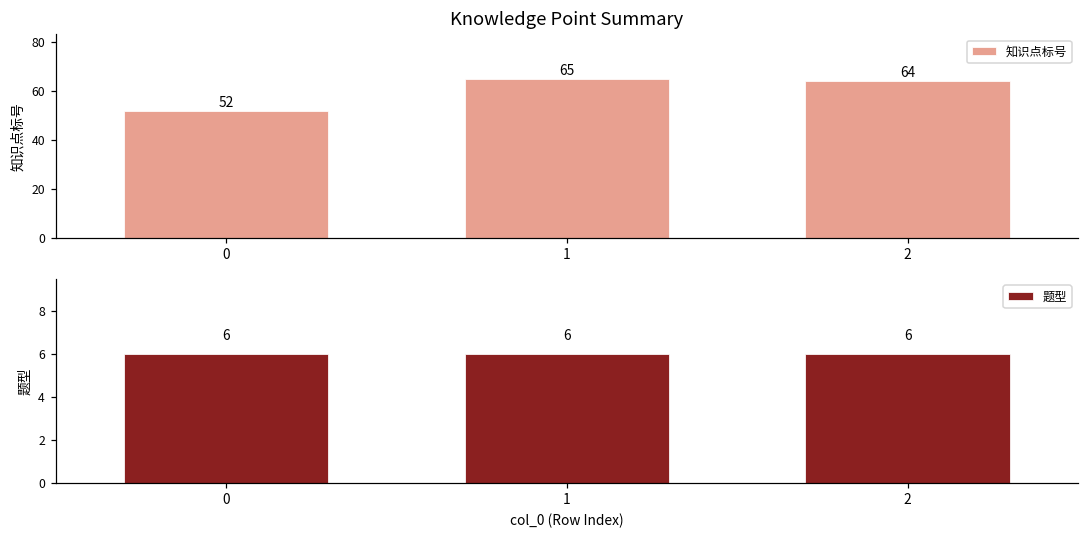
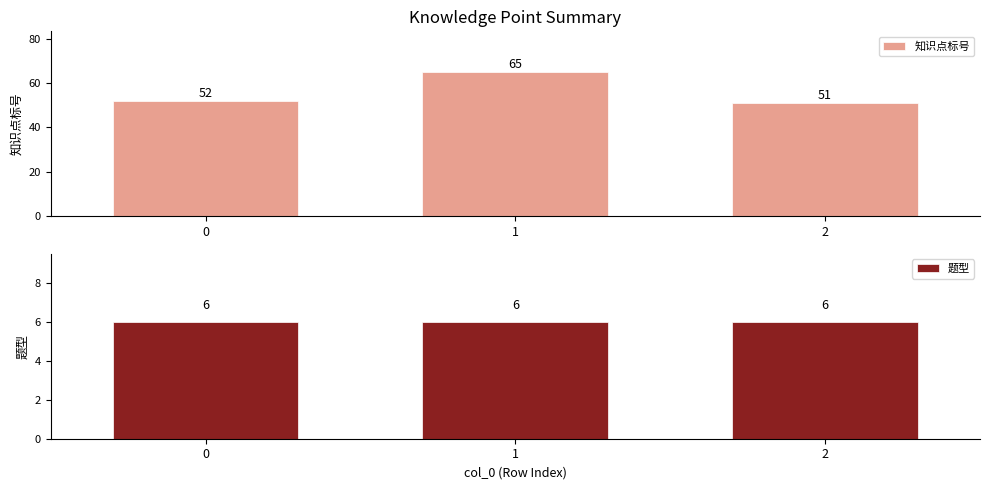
  {
    "Knowledge Point Summary": {
      "0": 52,
      "1": 65,
-     "2": 64
+     "2": 51
    }
  }
